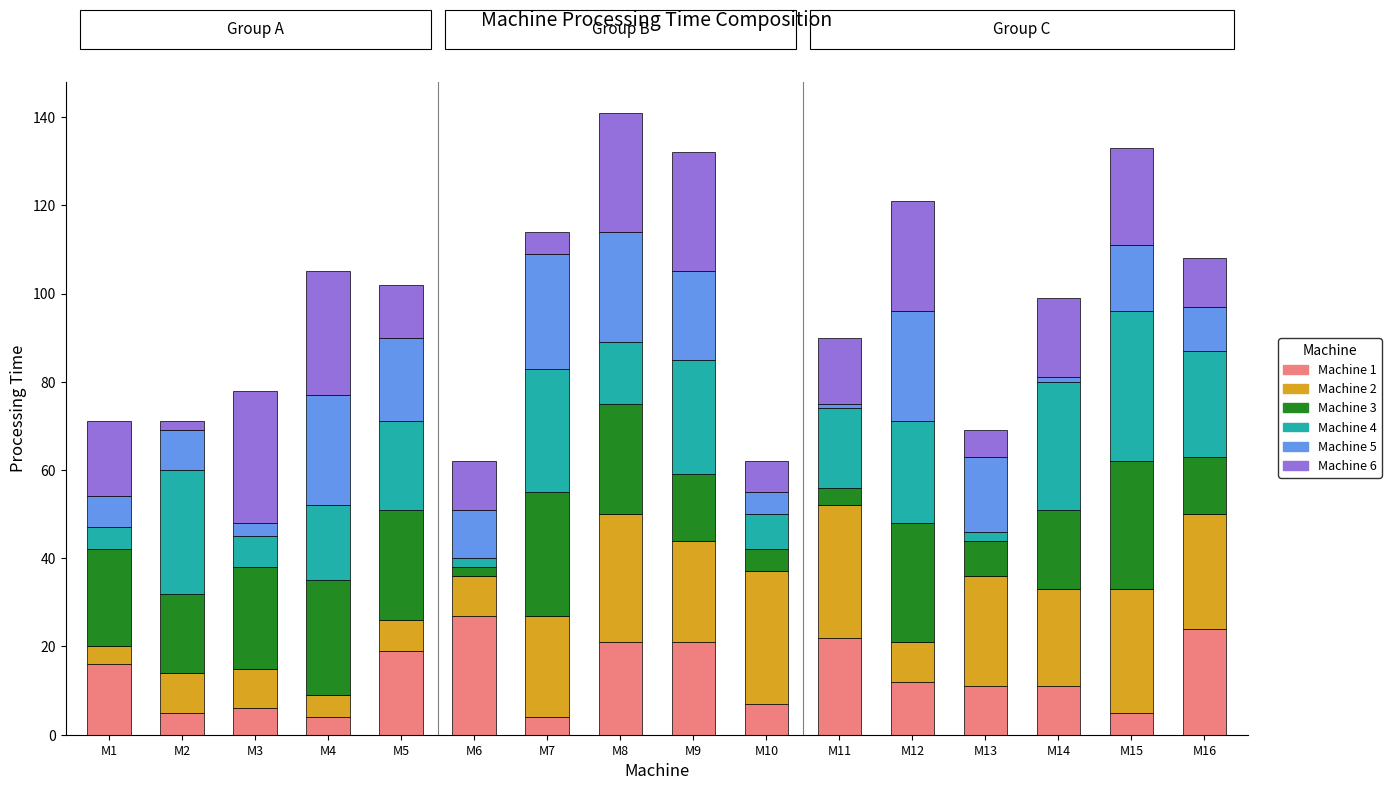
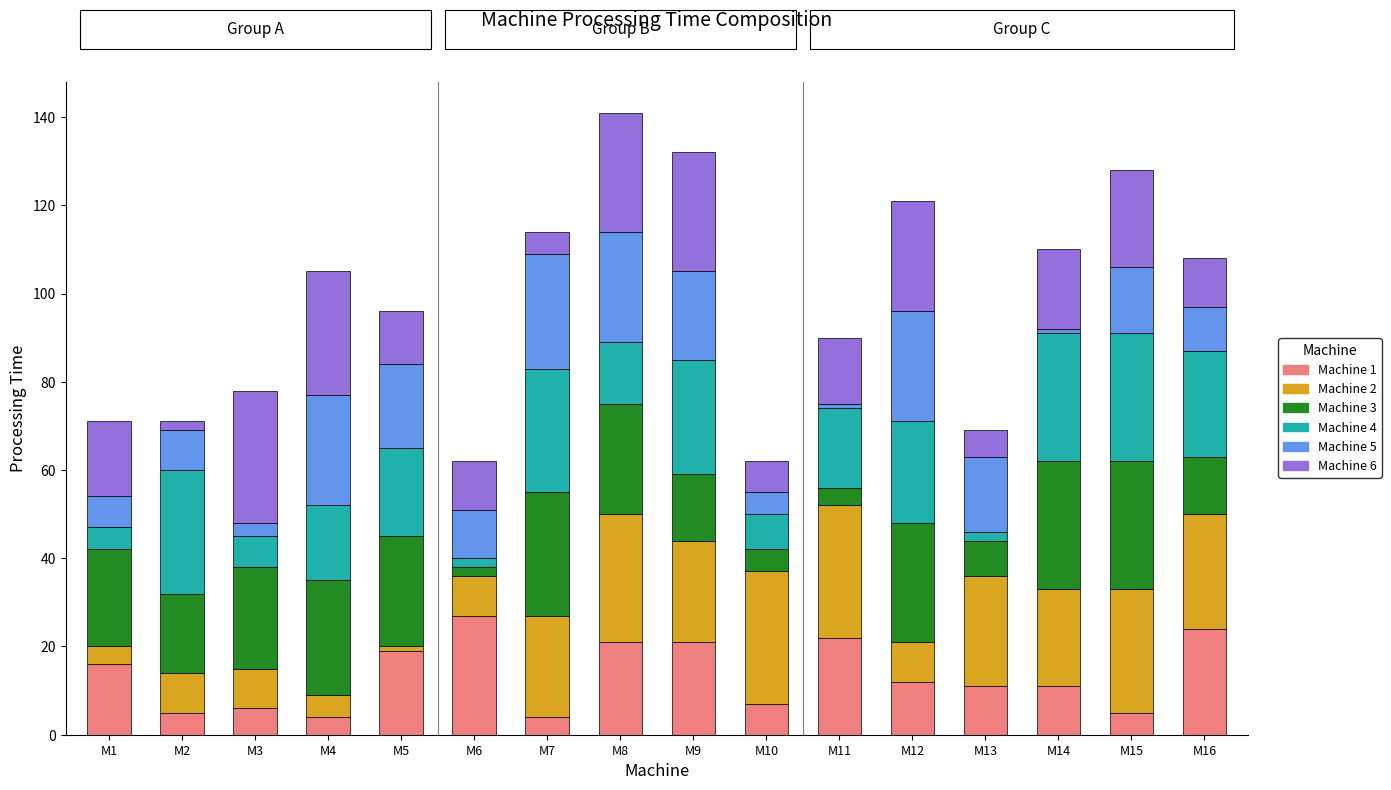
  {
    "Machine 1": {
      "M1": 16,
      "M2": 5,
      "M3": 6,
      "M4": 4,
      "M5": 19,
      "M6": 27,
      "M7": 4,
      "M8": 21,
      "M9": 21,
      "M10": 7,
      "M11": 22,
      "M12": 12,
      "M13": 11,
      "M14": 11,
      "M15": 5,
      "M16": 24
    },
    "Machine 2": {
      "M1": 4,
      "M2": 9,
      "M3": 9,
      "M4": 5,
-     "M5": 7,
+     "M5": 1,
      "M6": 9,
      "M7": 23,
      "M8": 29,
      "M9": 23,
      "M10": 30,
      "M11": 30,
      "M12": 9,
      "M13": 25,
      "M14": 22,
      "M15": 28,
      "M16": 26
    },
    "Machine 3": {
      "M1": 22,
      "M2": 18,
      "M3": 23,
      "M4": 26,
      "M5": 25,
      "M6": 2,
      "M7": 28,
      "M8": 25,
      "M9": 15,
      "M10": 5,
      "M11": 4,
      "M12": 27,
      "M13": 8,
-     "M14": 18,
+     "M14": 29,
      "M15": 29,
      "M16": 13
    },
    "Machine 4": {
      "M1": 5,
      "M2": 28,
      "M3": 7,
      "M4": 17,
      "M5": 20,
      "M6": 2,
      "M7": 28,
      "M8": 14,
      "M9": 26,
      "M10": 8,
      "M11": 18,
      "M12": 23,
      "M13": 2,
      "M14": 29,
-     "M15": 34,
+     "M15": 29,
      "M16": 24
    },
    "Machine 5": {
      "M1": 7,
      "M2": 9,
      "M3": 3,
      "M4": 25,
      "M5": 19,
      "M6": 11,
      "M7": 26,
      "M8": 25,
      "M9": 20,
      "M10": 5,
      "M11": 1,
      "M12": 25,
      "M13": 17,
      "M14": 1,
      "M15": 15,
      "M16": 10
    },
    "Machine 6": {
      "M1": 17,
      "M2": 2,
      "M3": 30,
      "M4": 28,
      "M5": 12,
      "M6": 11,
      "M7": 5,
      "M8": 27,
      "M9": 27,
      "M10": 7,
      "M11": 15,
      "M12": 25,
      "M13": 6,
      "M14": 18,
      "M15": 22,
      "M16": 11
    }
  }
